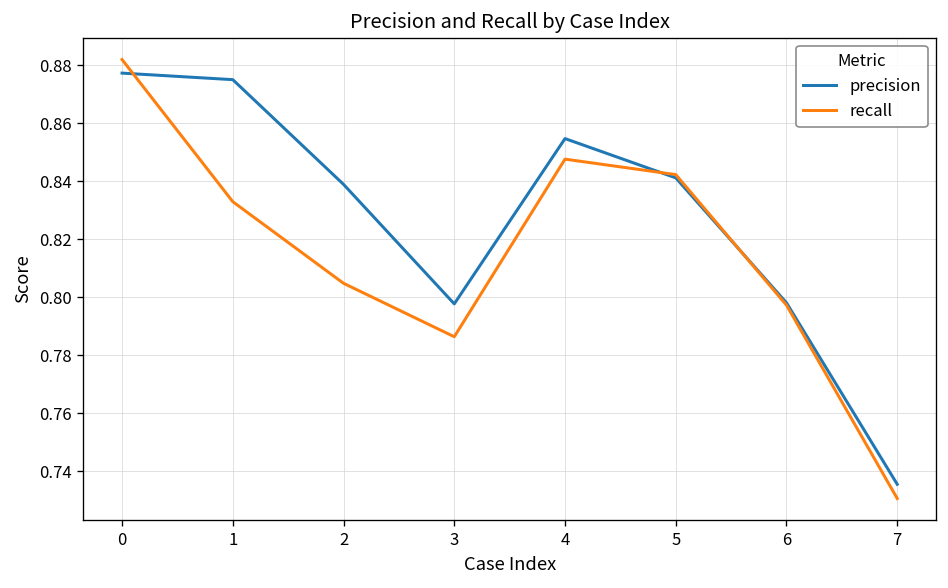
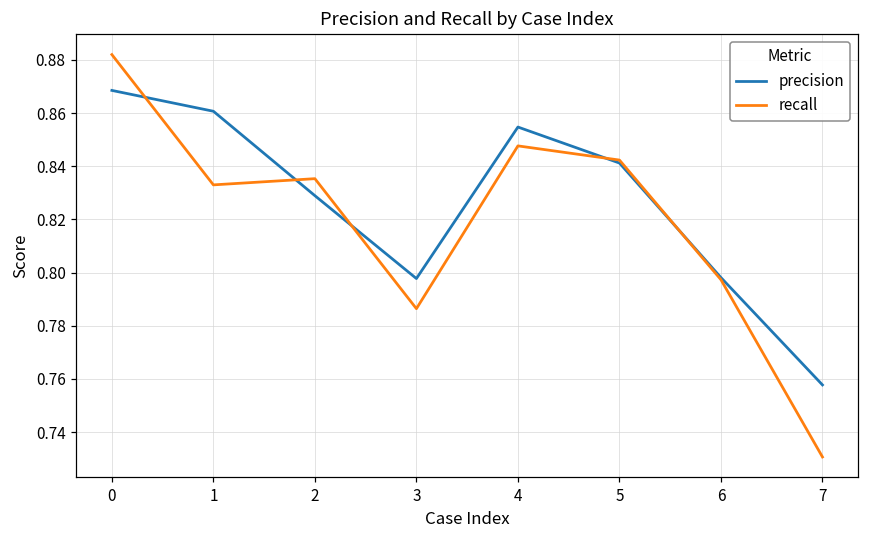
  {
    "precision": {
-     "0": 0.877,
-     "1": 0.875,
-     "2": 0.839,
+     "0": 0.869,
+     "1": 0.861,
+     "2": 0.829,
      "3": 0.798,
      "4": 0.855,
      "5": 0.841,
-     "7": 0.736
+     "7": 0.758
    },
    "recall": {
      "0": 0.882,
      "1": 0.833,
-     "2": 0.805,
+     "2": 0.835,
      "3": 0.786,
      "4": 0.848,
      "5": 0.842,
      "7": 0.731
    }
  }
